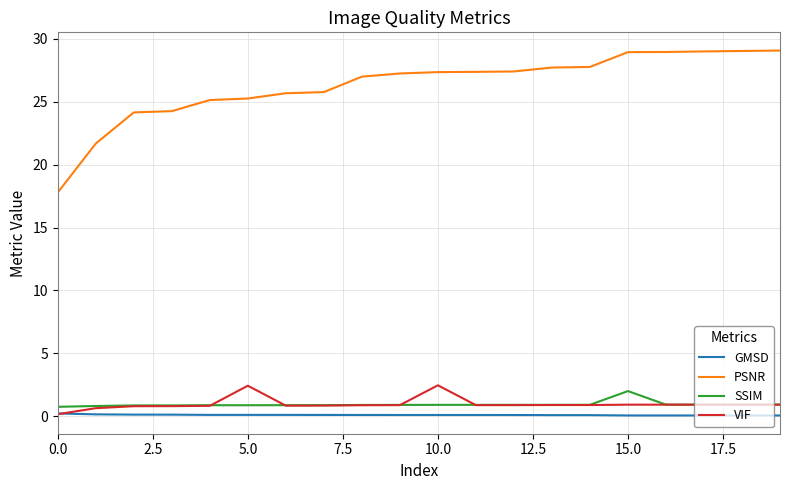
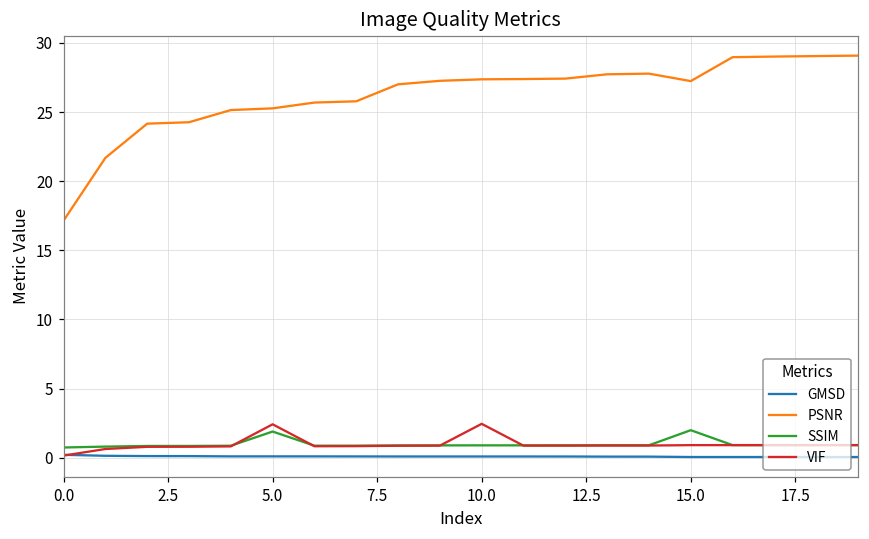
  {
    "GMSD": {
      "5.0": 0.1,
      "10.0": 0.1,
      "15.0": 0.0
    },
    "PSNR": {
-     "0.0": 17.8,
+     "0.0": 17.1,
      "5.0": 25.3,
      "10.0": 27.4,
-     "15.0": 29.0
+     "15.0": 27.2
    },
    "SSIM": {
      "0.0": 0.7,
-     "5.0": 0.9,
+     "5.0": 1.9,
      "10.0": 0.9,
      "15.0": 2.0
    },
    "VIF": {
      "5.0": 2.4,
      "10.0": 2.4,
      "15.0": 0.9
    }
  }
